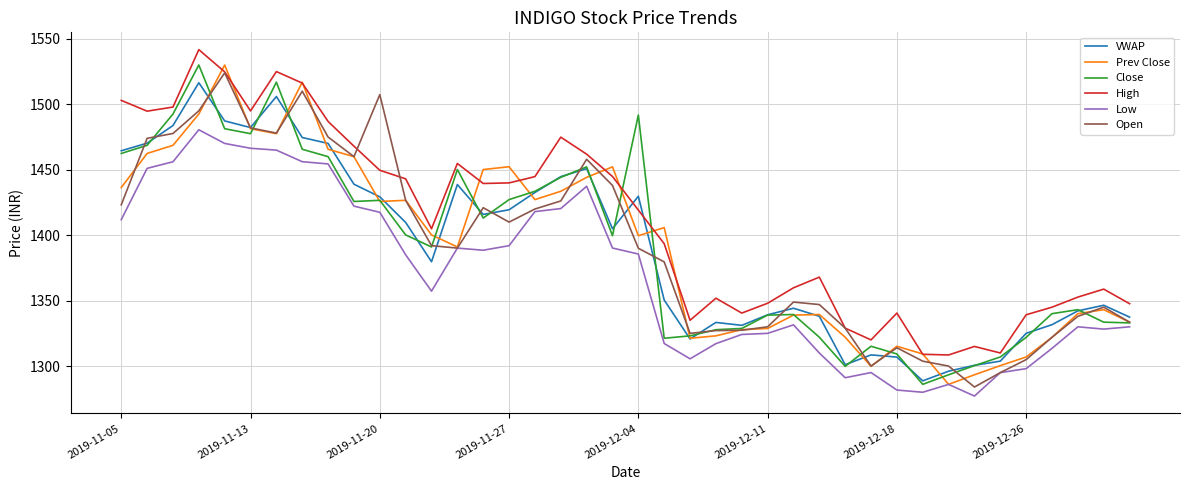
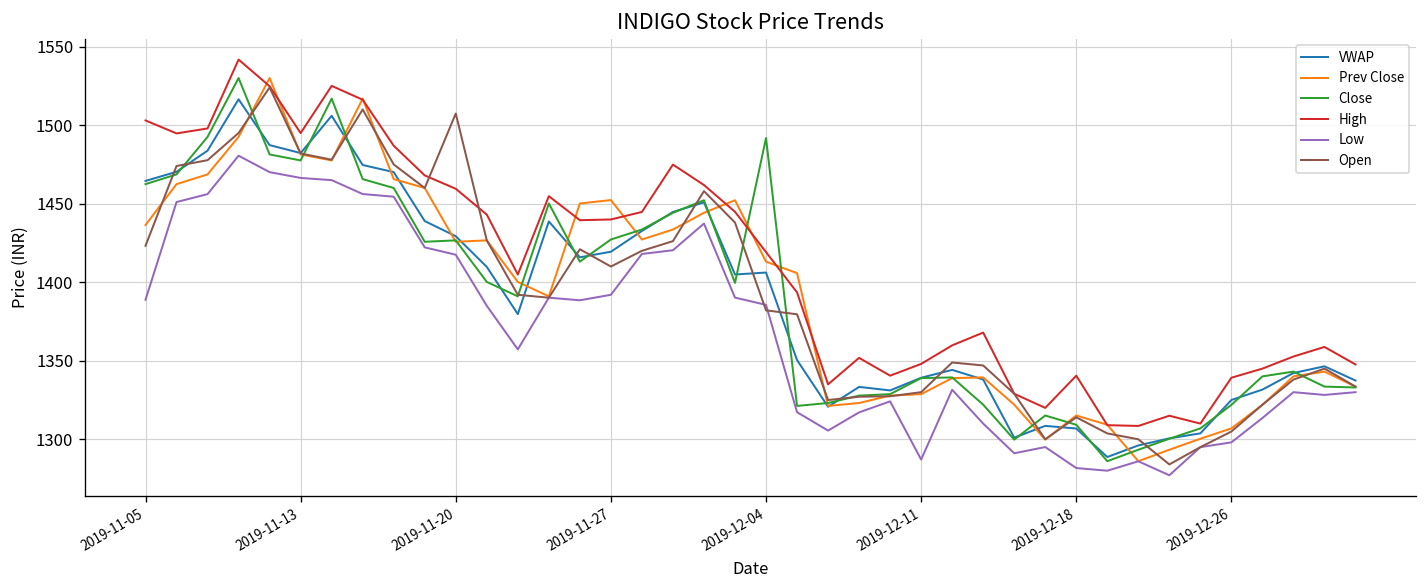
  {
    "VWAP": {
      "2019-11-05": 1465,
      "2019-11-20": 1429,
      "2019-11-27": 1419,
-     "2019-12-04": 1430,
+     "2019-12-04": 1406,
      "2019-12-18": 1307,
      "2019-12-26": 1325
    },
    "Prev Close": {
      "2019-11-05": 1436,
      "2019-11-27": 1452,
-     "2019-12-04": 1400,
+     "2019-12-04": 1413,
      "2019-12-26": 1307
    },
    "Close": {
      "2019-11-05": 1462,
      "2019-11-13": 1478,
      "2019-11-27": 1427,
      "2019-12-04": 1492,
      "2019-12-18": 1309,
      "2019-12-26": 1322
    },
    "High": {
      "2019-11-05": 1503,
      "2019-11-13": 1495,
-     "2019-11-20": 1450,
+     "2019-11-20": 1460,
      "2019-11-27": 1440,
      "2019-12-04": 1419,
      "2019-12-11": 1348,
      "2019-12-18": 1341,
      "2019-12-26": 1339
    },
    "Low": {
-     "2019-11-05": 1412,
+     "2019-11-05": 1389,
      "2019-11-13": 1466,
      "2019-11-20": 1418,
      "2019-11-27": 1392,
      "2019-12-04": 1386,
-     "2019-12-11": 1325,
+     "2019-12-11": 1287,
      "2019-12-18": 1282,
      "2019-12-26": 1298
    },
    "Open": {
      "2019-11-05": 1423,
      "2019-11-20": 1507,
      "2019-11-27": 1410,
-     "2019-12-04": 1390,
+     "2019-12-04": 1382,
      "2019-12-26": 1305
    }
  }
